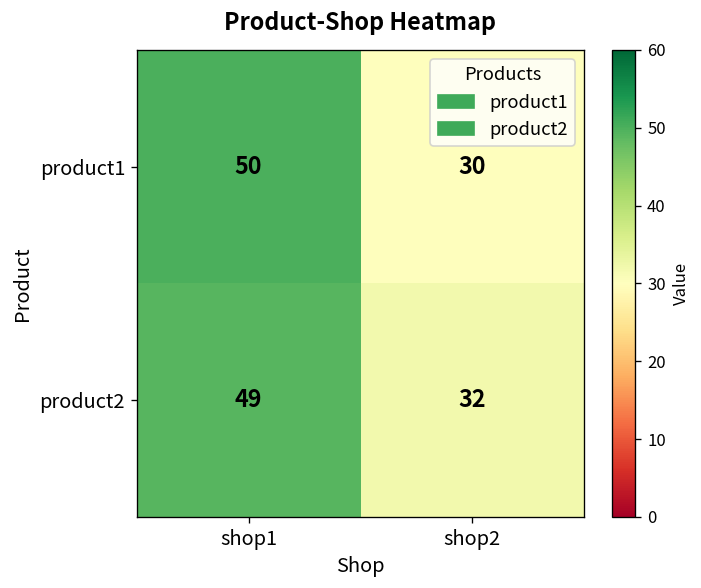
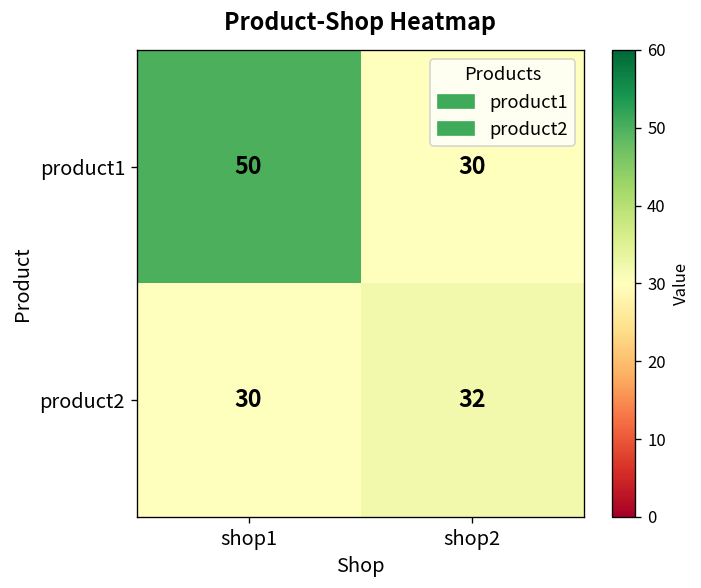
  {
    "product1": {
      "shop1": 50,
      "shop2": 30
    },
    "product2": {
-     "shop1": 49,
+     "shop1": 30,
      "shop2": 32
    }
  }
